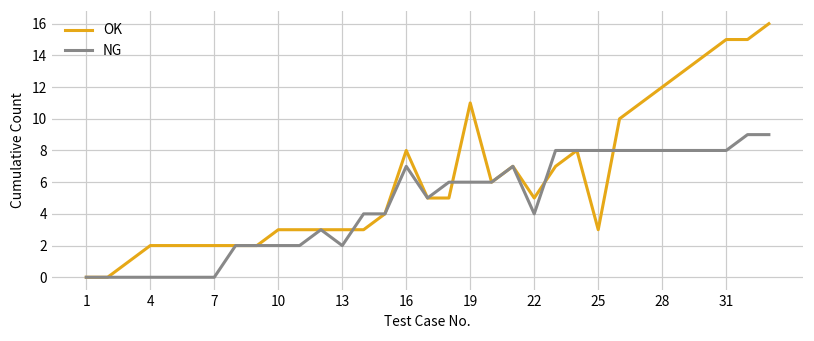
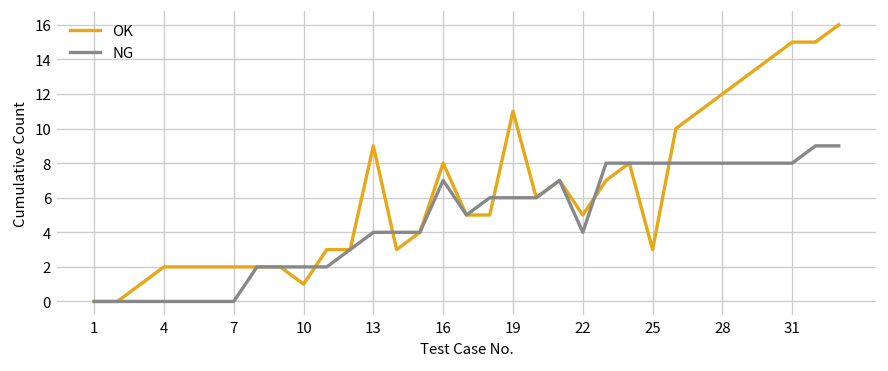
  {
    "OK": {
      "4": 2,
      "7": 2,
-     "10": 3,
-     "13": 3,
+     "10": 1,
+     "13": 9,
      "16": 8,
      "19": 11,
      "22": 5,
      "25": 3,
      "28": 12,
      "31": 15
    },
    "NG": {
      "4": 0,
      "7": 0,
      "10": 2,
-     "13": 2,
+     "13": 4,
      "16": 7,
      "19": 6,
      "22": 4,
      "25": 8,
      "28": 8,
      "31": 8
    }
  }
